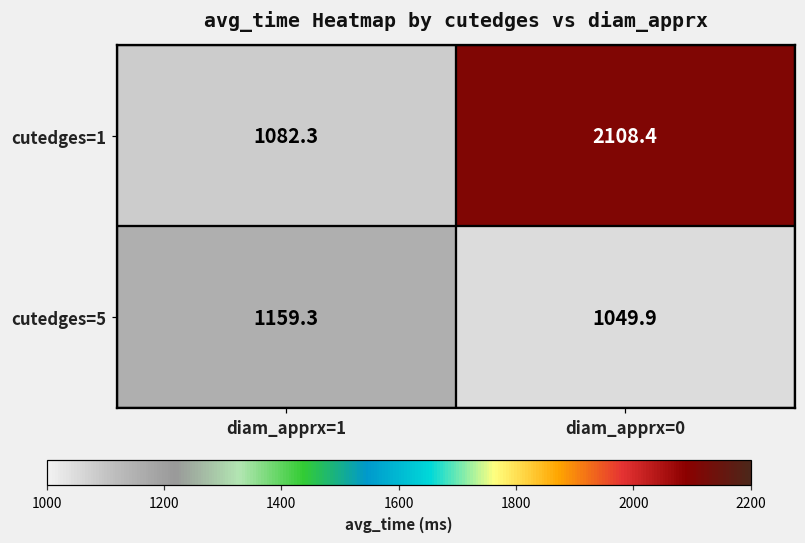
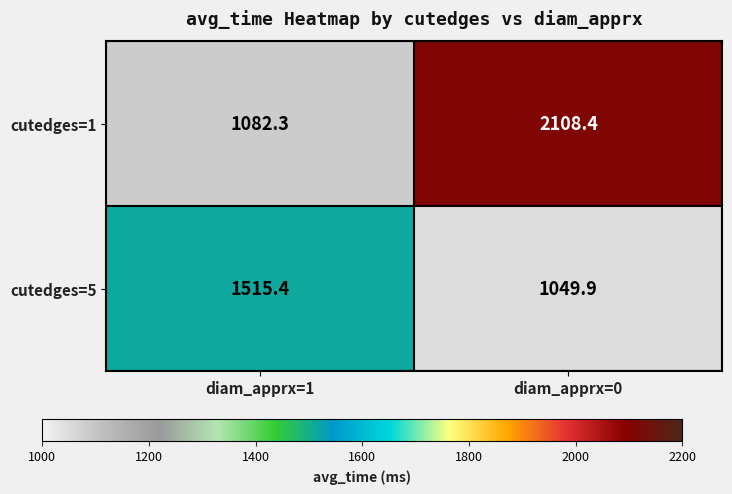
  {
    "cutedges=1": {
      "diam_apprx=1": 1082.3,
      "diam_apprx=0": 2108.4
    },
    "cutedges=5": {
-     "diam_apprx=1": 1159.3,
+     "diam_apprx=1": 1515.4,
      "diam_apprx=0": 1049.9
    }
  }
